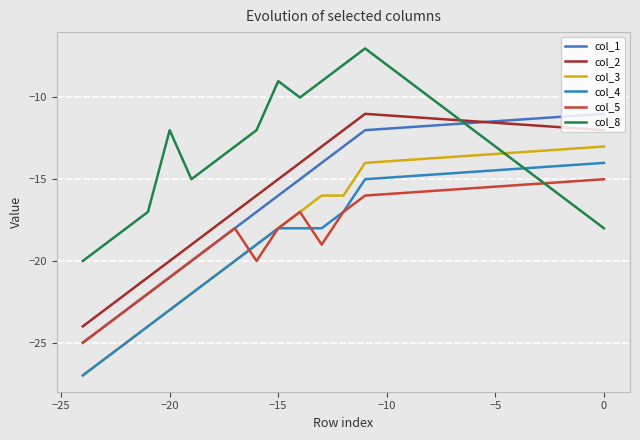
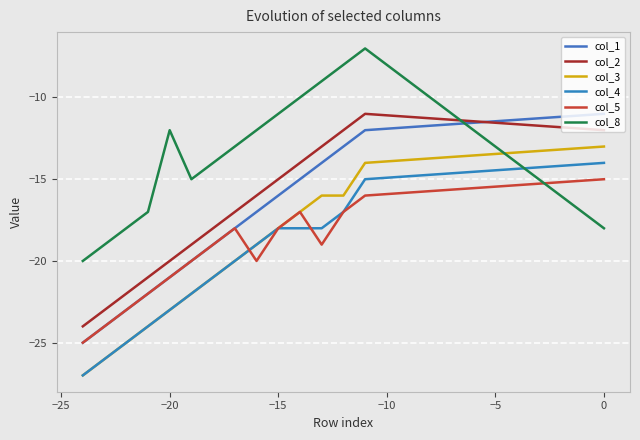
  {
    "col_3": {
      "0": -13
    },
    "col_8": {
      "−20": -12,
-     "−15": -9,
+     "−15": -11,
      "0": -18
    }
  }
